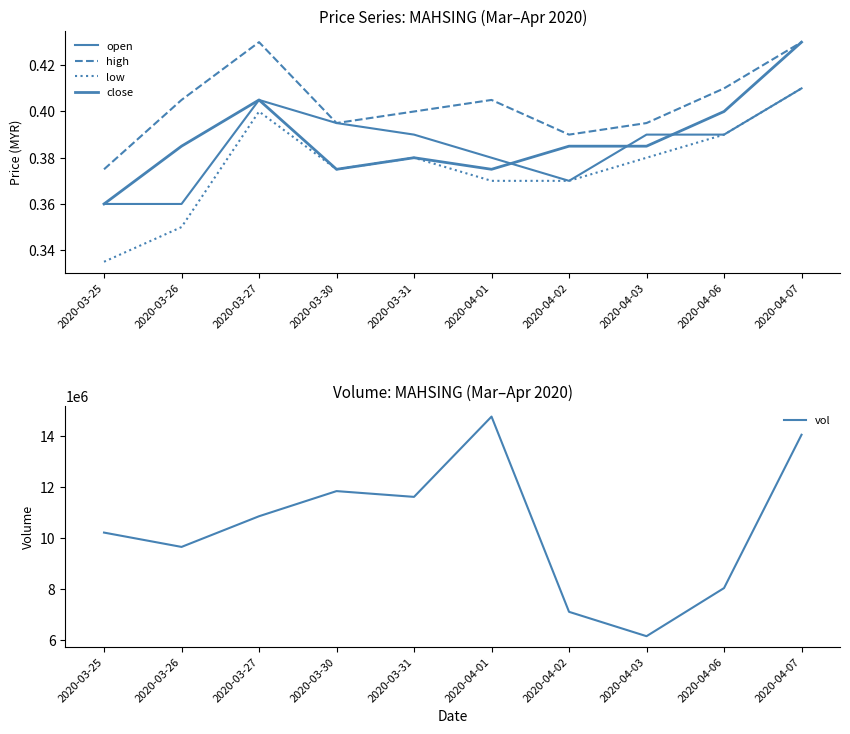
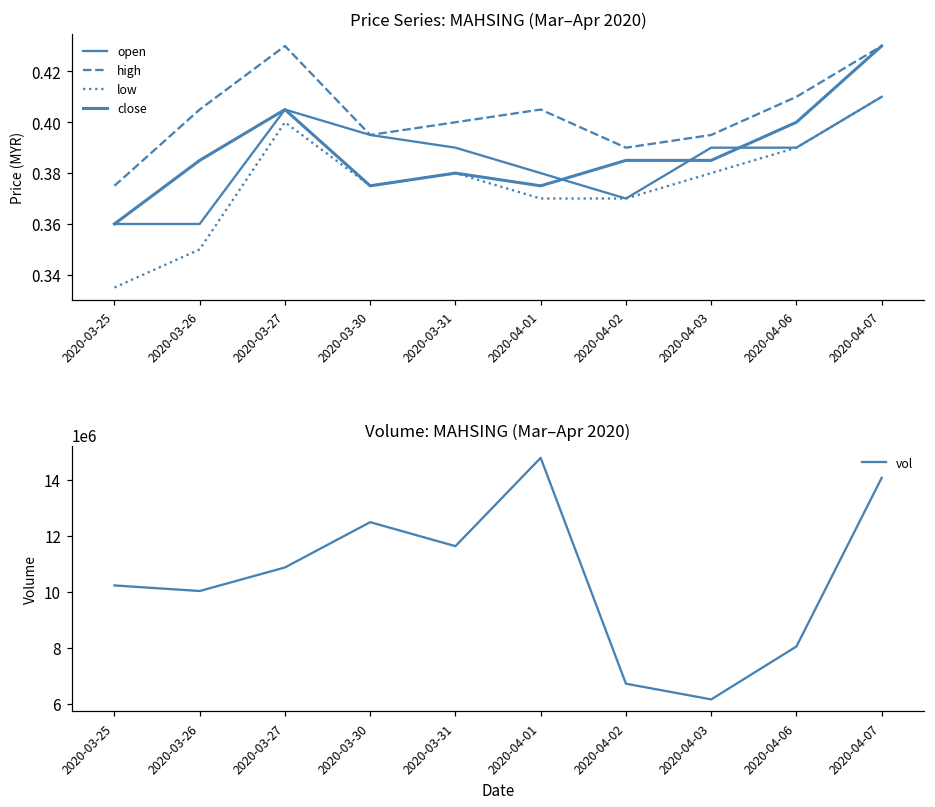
  {
    "Volume: MAHSING (Mar–Apr 2020)": {
      "2020-03-25": 10200000,
-     "2020-03-26": 9700000,
+     "2020-03-26": 10000000,
      "2020-03-27": 10900000,
-     "2020-03-30": 11900000,
+     "2020-03-30": 12500000,
      "2020-03-31": 11600000,
      "2020-04-01": 14800000,
-     "2020-04-02": 7100000,
+     "2020-04-02": 6700000,
      "2020-04-03": 6200000,
      "2020-04-06": 8000000,
      "2020-04-07": 14100000
    }
  }
